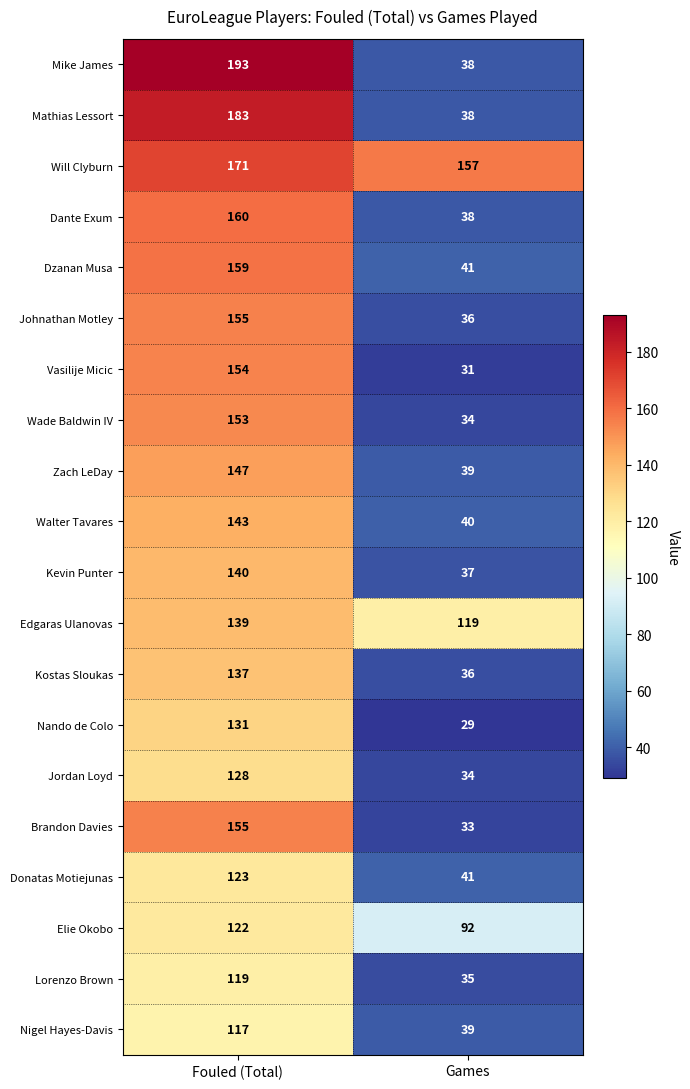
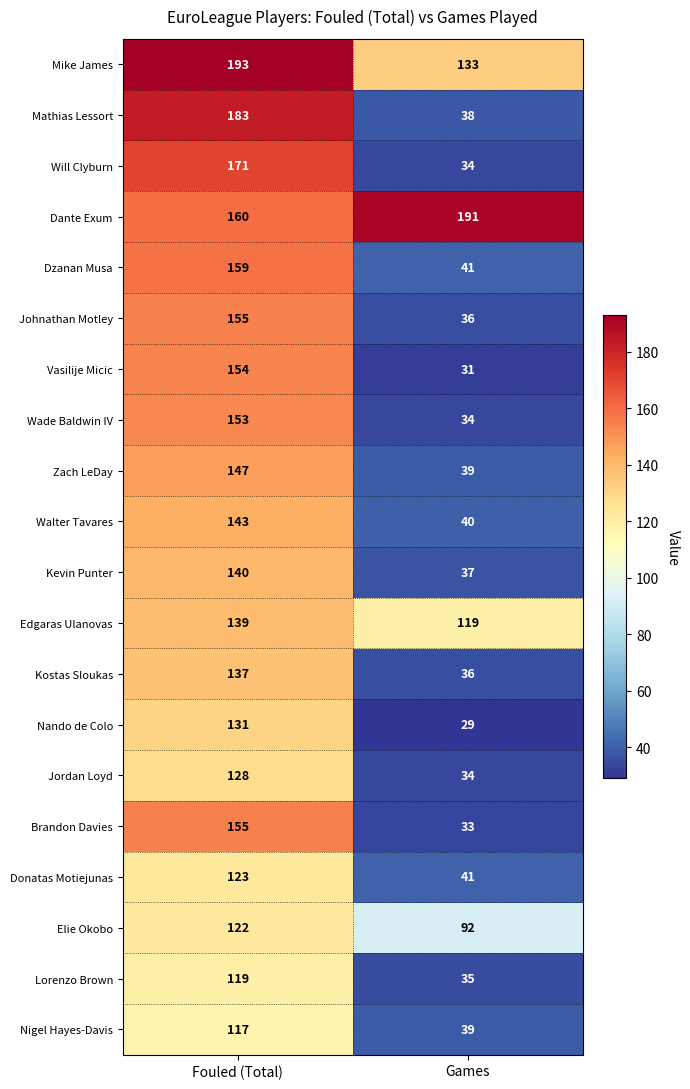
  {
    "Mike James": {
      "Fouled (Total)": 193,
-     "Games": 38
+     "Games": 133
    },
    "Mathias Lessort": {
      "Fouled (Total)": 183,
      "Games": 38
    },
    "Will Clyburn": {
      "Fouled (Total)": 171,
-     "Games": 157
+     "Games": 34
    },
    "Dante Exum": {
      "Fouled (Total)": 160,
-     "Games": 38
+     "Games": 191
    },
    "Dzanan Musa": {
      "Fouled (Total)": 159,
      "Games": 41
    },
    "Johnathan Motley": {
      "Fouled (Total)": 155,
      "Games": 36
    },
    "Vasilije Micic": {
      "Fouled (Total)": 154,
      "Games": 31
    },
    "Wade Baldwin IV": {
      "Fouled (Total)": 153,
      "Games": 34
    },
    "Zach LeDay": {
      "Fouled (Total)": 147,
      "Games": 39
    },
    "Walter Tavares": {
      "Fouled (Total)": 143,
      "Games": 40
    },
    "Kevin Punter": {
      "Fouled (Total)": 140,
      "Games": 37
    },
    "Edgaras Ulanovas": {
      "Fouled (Total)": 139,
      "Games": 119
    },
    "Kostas Sloukas": {
      "Fouled (Total)": 137,
      "Games": 36
    },
    "Nando de Colo": {
      "Fouled (Total)": 131,
      "Games": 29
    },
    "Jordan Loyd": {
      "Fouled (Total)": 128,
      "Games": 34
    },
    "Brandon Davies": {
      "Fouled (Total)": 155,
      "Games": 33
    },
    "Donatas Motiejunas": {
      "Fouled (Total)": 123,
      "Games": 41
    },
    "Elie Okobo": {
      "Fouled (Total)": 122,
      "Games": 92
    },
    "Lorenzo Brown": {
      "Fouled (Total)": 119,
      "Games": 35
    },
    "Nigel Hayes-Davis": {
      "Fouled (Total)": 117,
      "Games": 39
    }
  }
